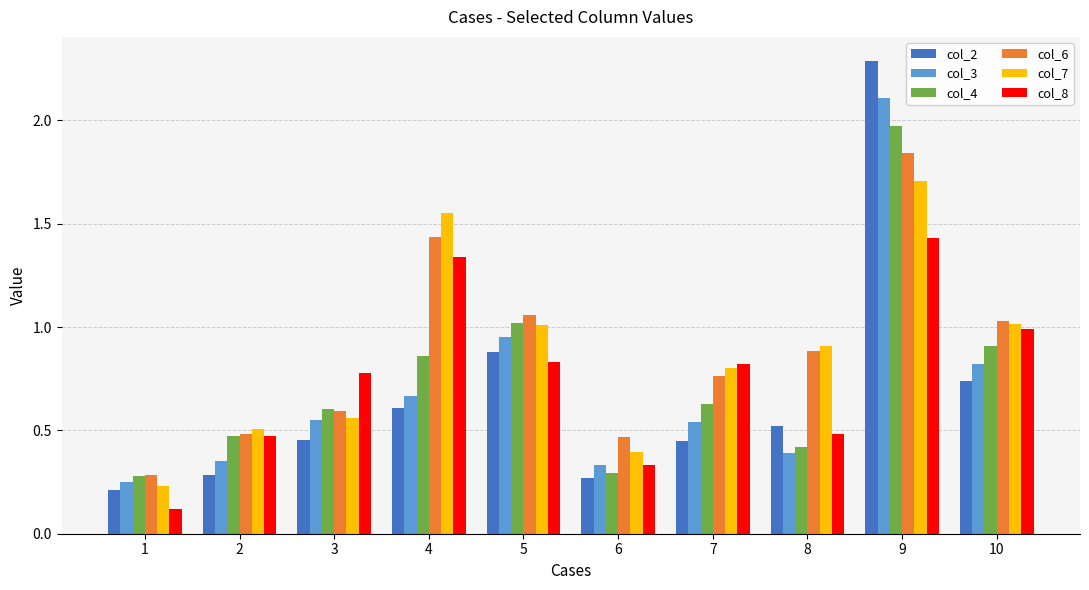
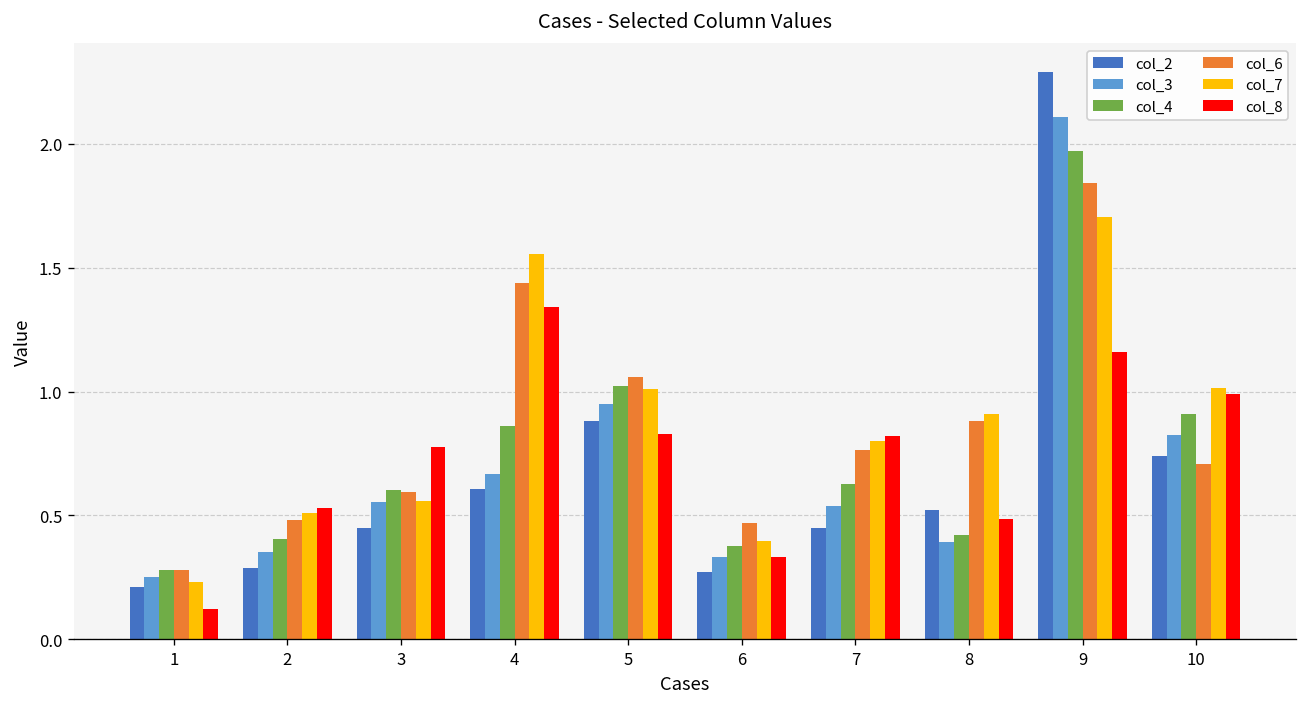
  {
    "col_4": {
      "1": 0.28,
-     "2": 0.47,
+     "2": 0.40,
      "3": 0.60,
      "4": 0.86,
      "5": 1.02,
-     "6": 0.29,
+     "6": 0.38,
      "7": 0.63,
      "8": 0.42,
      "9": 1.97,
      "10": 0.91
    },
    "col_6": {
      "1": 0.28,
      "2": 0.48,
      "3": 0.59,
      "4": 1.44,
      "5": 1.06,
      "6": 0.47,
      "7": 0.76,
      "8": 0.88,
      "9": 1.84,
-     "10": 1.03
+     "10": 0.71
    },
    "col_7": {
      "1": 0.23,
      "2": 0.51,
      "3": 0.56,
      "4": 1.55,
      "5": 1.01,
      "6": 0.40,
      "7": 0.80,
      "8": 0.91,
      "9": 1.71,
      "10": 1.02
    },
    "col_8": {
      "1": 0.12,
-     "2": 0.47,
+     "2": 0.53,
      "3": 0.78,
      "4": 1.34,
      "5": 0.83,
      "6": 0.33,
      "7": 0.82,
      "8": 0.48,
-     "9": 1.43,
+     "9": 1.16,
      "10": 0.99
    }
  }
